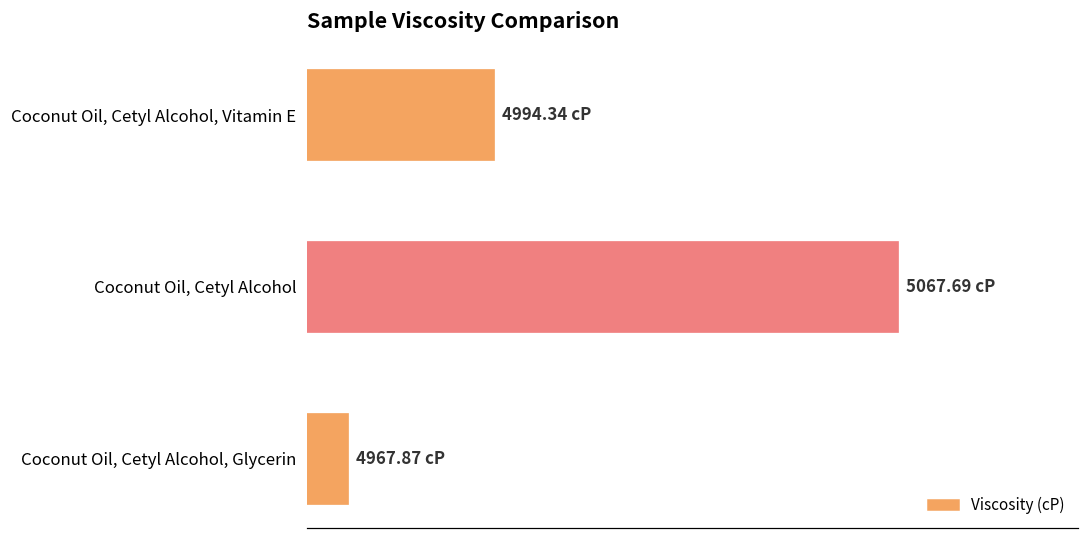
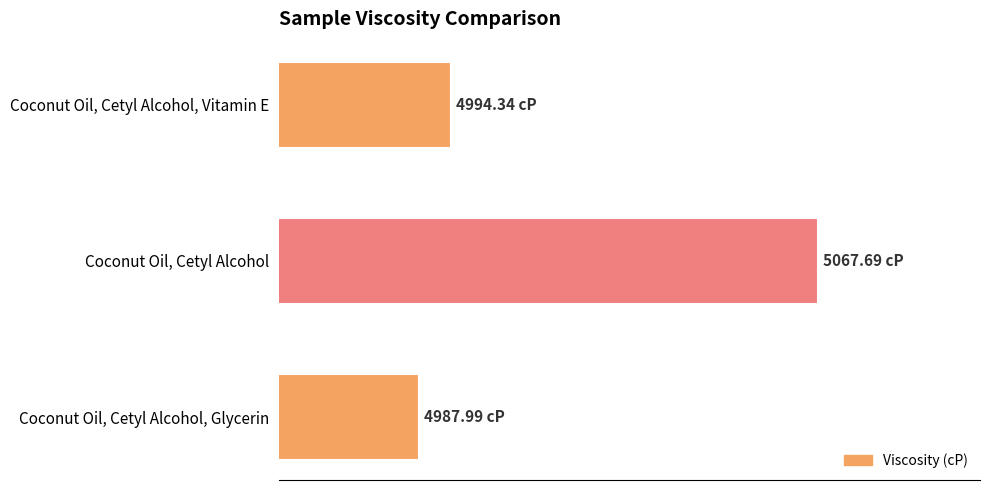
  {
    "Coconut Oil, Cetyl Alcohol, Vitamin E": 4994.34,
    "Coconut Oil, Cetyl Alcohol": 5067.69,
-   "Coconut Oil, Cetyl Alcohol, Glycerin": 4967.87
+   "Coconut Oil, Cetyl Alcohol, Glycerin": 4987.99
  }
